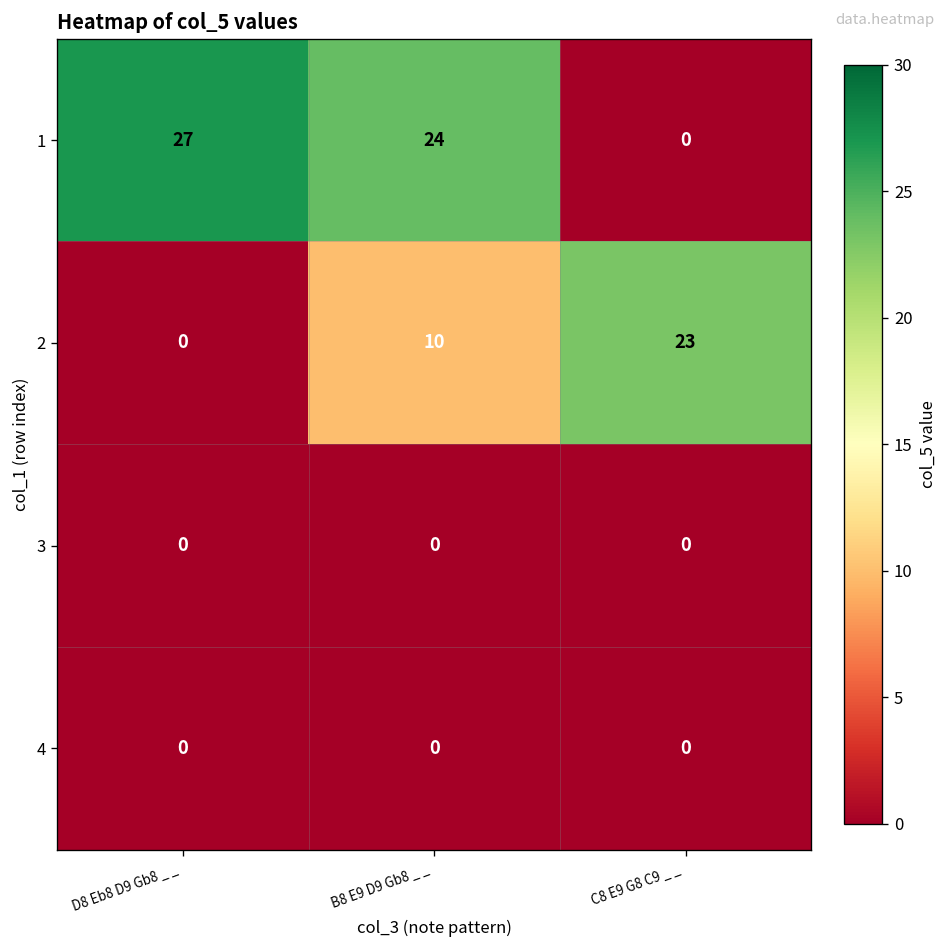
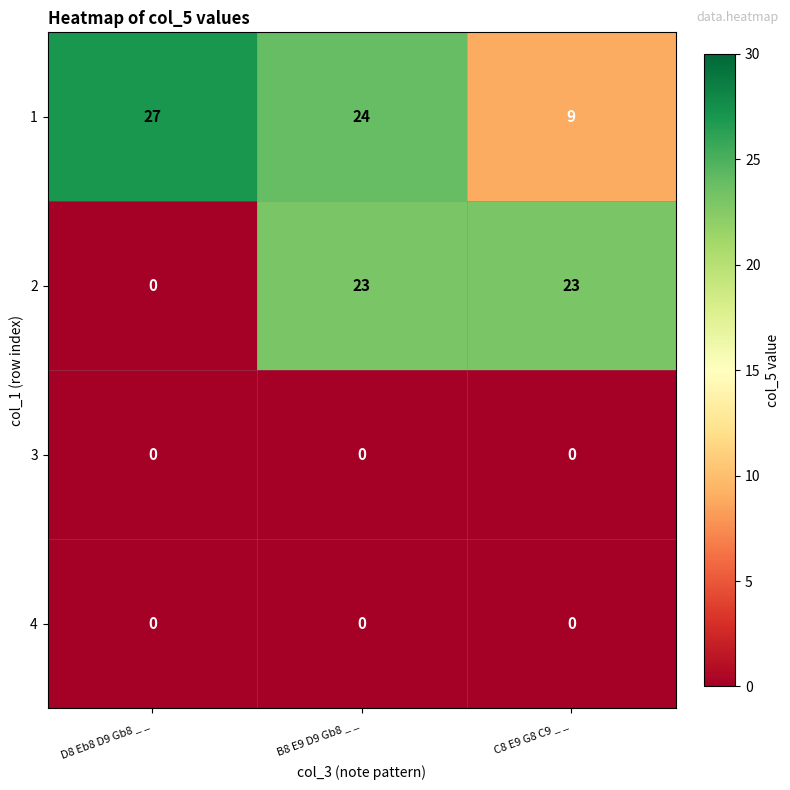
  {
    "1": {
      "D8 Eb8 D9 Gb8 _ _": 27,
      "B8 E9 D9 Gb8 _ _": 24,
-     "C8 E9 G8 C9 _ _": 0
+     "C8 E9 G8 C9 _ _": 9
    },
    "2": {
      "D8 Eb8 D9 Gb8 _ _": 0,
-     "B8 E9 D9 Gb8 _ _": 10,
+     "B8 E9 D9 Gb8 _ _": 23,
      "C8 E9 G8 C9 _ _": 23
    },
    "3": {
      "D8 Eb8 D9 Gb8 _ _": 0,
      "B8 E9 D9 Gb8 _ _": 0,
      "C8 E9 G8 C9 _ _": 0
    },
    "4": {
      "D8 Eb8 D9 Gb8 _ _": 0,
      "B8 E9 D9 Gb8 _ _": 0,
      "C8 E9 G8 C9 _ _": 0
    }
  }
